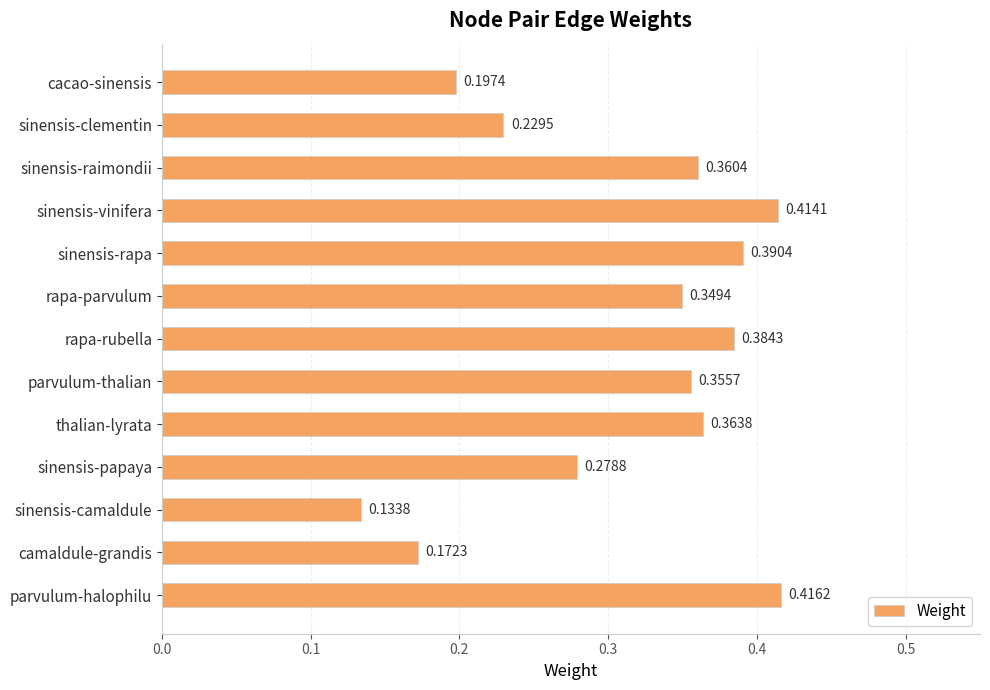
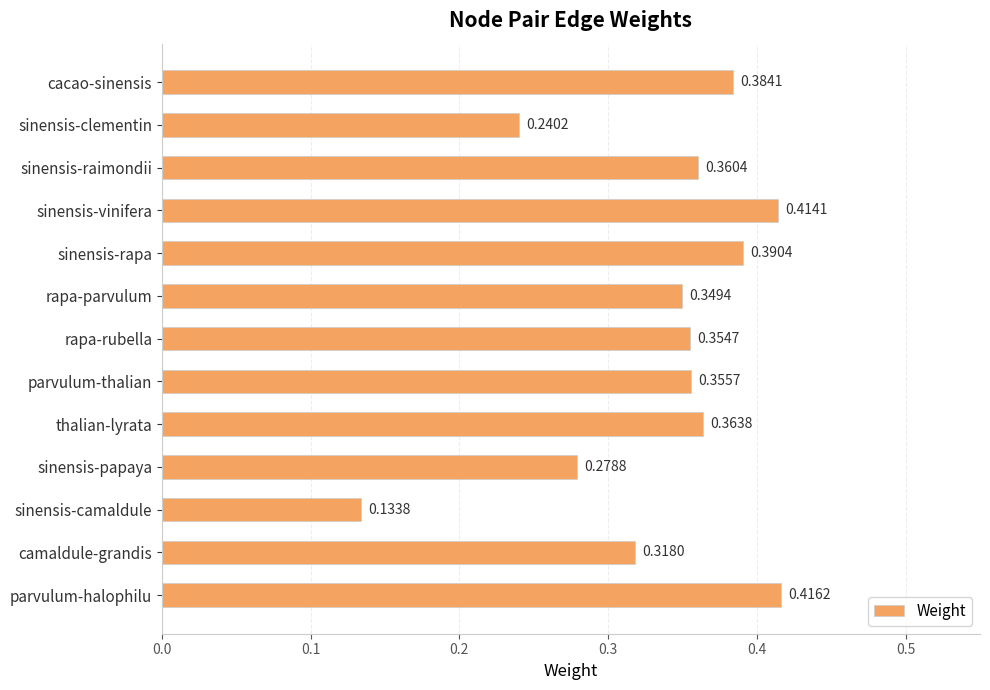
  {
-   "cacao-sinensis": 0.1974,
-   "sinensis-clementin": 0.2295,
+   "cacao-sinensis": 0.3841,
+   "sinensis-clementin": 0.2402,
    "sinensis-raimondii": 0.3604,
    "sinensis-vinifera": 0.4141,
    "sinensis-rapa": 0.3904,
    "rapa-parvulum": 0.3494,
-   "rapa-rubella": 0.3843,
+   "rapa-rubella": 0.3547,
    "parvulum-thalian": 0.3557,
    "thalian-lyrata": 0.3638,
    "sinensis-papaya": 0.2788,
    "sinensis-camaldule": 0.1338,
-   "camaldule-grandis": 0.1723,
+   "camaldule-grandis": 0.3180,
    "parvulum-halophilu": 0.4162
  }
